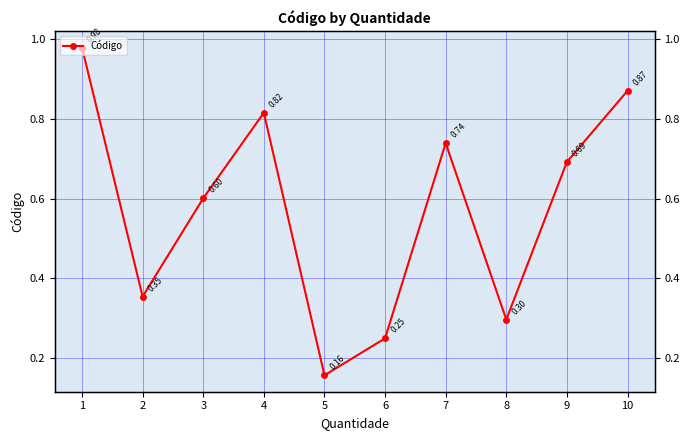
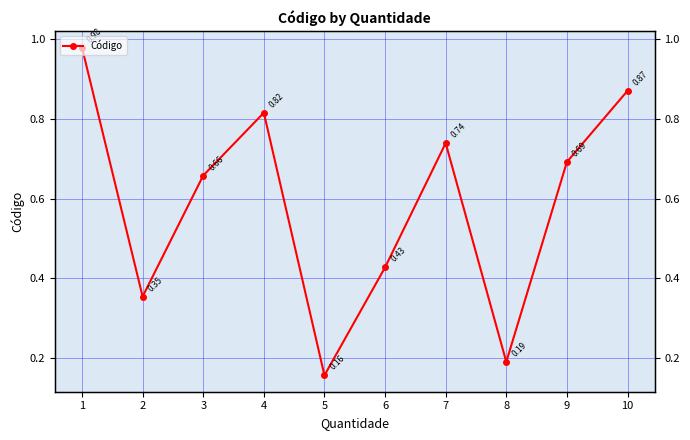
  {
    "2": 0.35,
-   "3": 0.60,
+   "3": 0.66,
    "4": 0.82,
    "5": 0.16,
-   "6": 0.25,
+   "6": 0.43,
    "7": 0.74,
-   "8": 0.30,
+   "8": 0.19,
    "9": 0.69,
    "10": 0.87
  }
